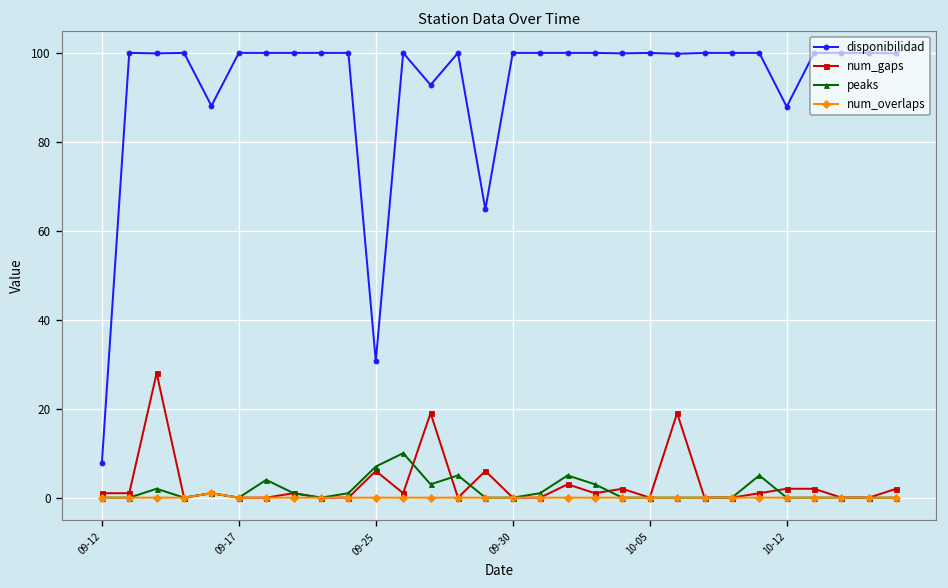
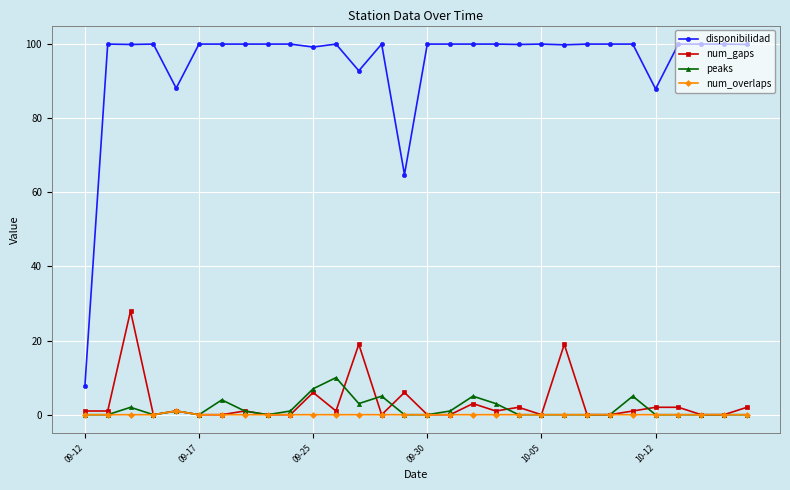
  {
    "disponibilidad": {
      "09-12": 8,
      "09-17": 100,
-     "09-25": 31,
+     "09-25": 99,
      "09-30": 100,
      "10-05": 100,
      "10-12": 88
    },
    "num_gaps": {
      "09-12": 1,
      "09-25": 6,
      "10-12": 2
    },
    "peaks": {
      "09-25": 7
    },
    "num_overlaps": {
      "09-25": 0
    }
  }
